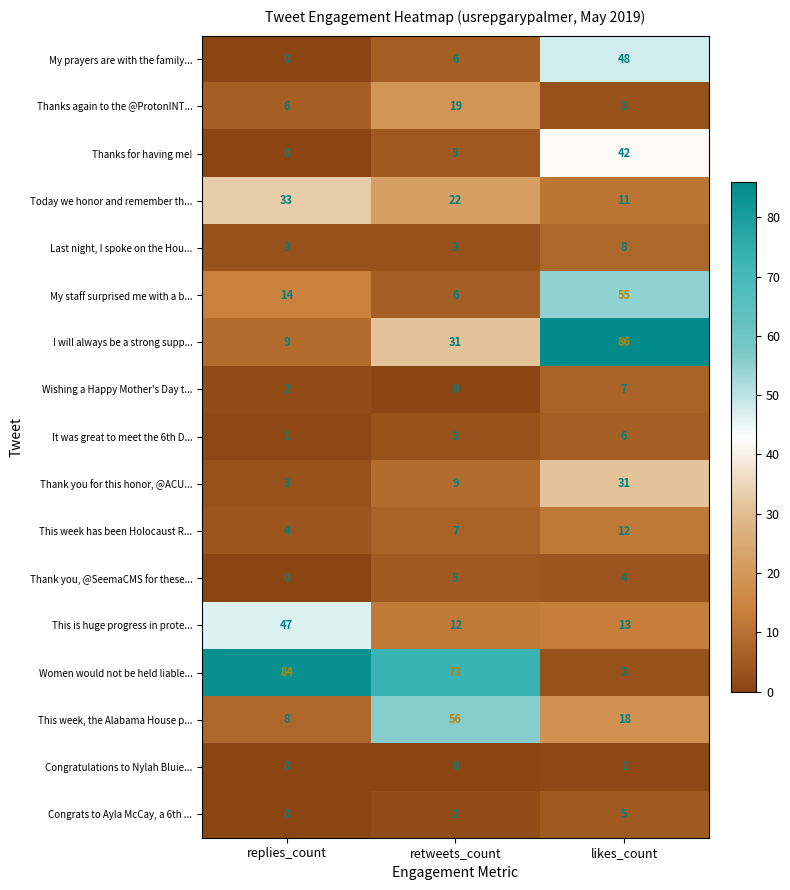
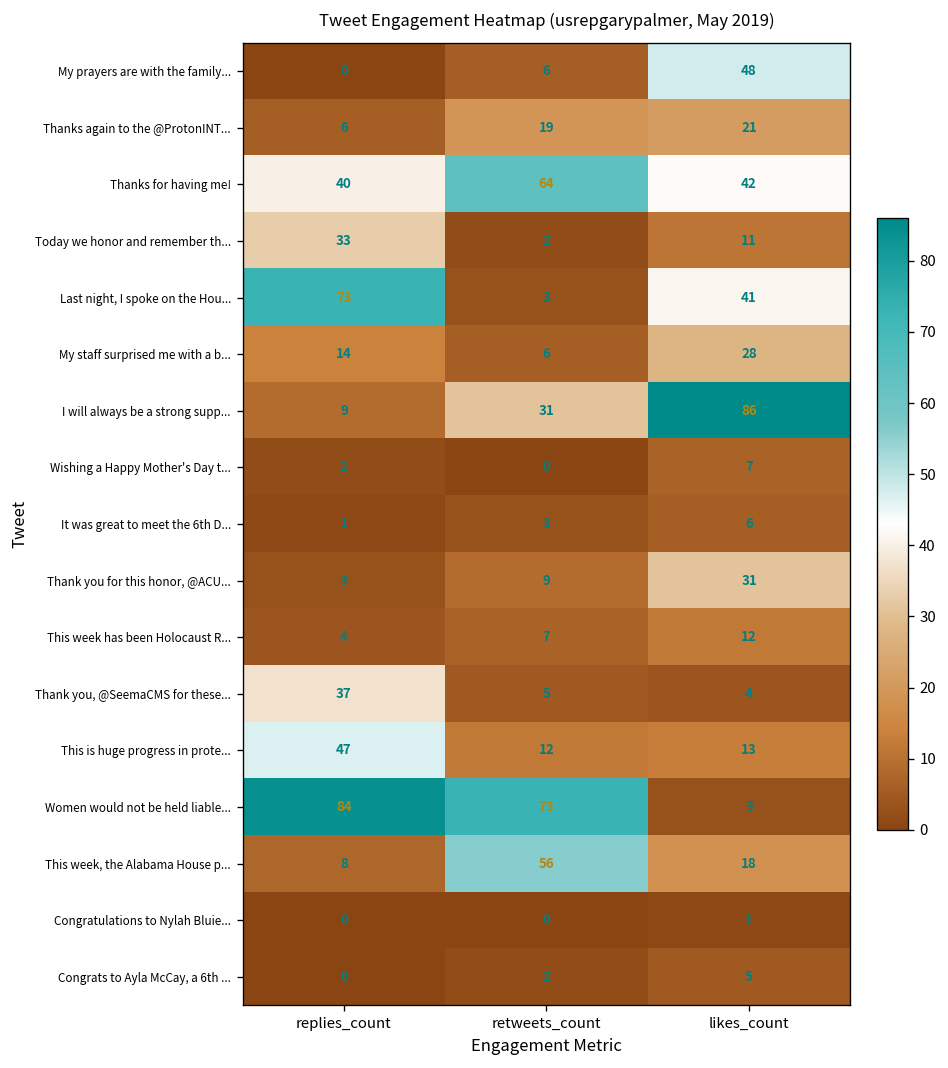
  {
    "My prayers are with the family...": {
      "replies_count": 0,
      "retweets_count": 6,
      "likes_count": 48
    },
    "Thanks again to the @ProtonINT...": {
      "replies_count": 6,
      "retweets_count": 19,
-     "likes_count": 3
+     "likes_count": 21
    },
    "Thanks for having me!": {
-     "replies_count": 0,
-     "retweets_count": 5,
+     "replies_count": 40,
+     "retweets_count": 64,
      "likes_count": 42
    },
    "Today we honor and remember th...": {
      "replies_count": 33,
-     "retweets_count": 22,
+     "retweets_count": 2,
      "likes_count": 11
    },
    "Last night, I spoke on the Hou...": {
-     "replies_count": 3,
+     "replies_count": 73,
      "retweets_count": 3,
-     "likes_count": 8
+     "likes_count": 41
    },
    "My staff surprised me with a b...": {
      "replies_count": 14,
      "retweets_count": 6,
-     "likes_count": 55
+     "likes_count": 28
    },
    "I will always be a strong supp...": {
      "replies_count": 9,
      "retweets_count": 31,
      "likes_count": 86
    },
    "Wishing a Happy Mother's Day t...": {
      "replies_count": 2,
      "retweets_count": 0,
      "likes_count": 7
    },
    "It was great to meet the 6th D...": {
      "replies_count": 1,
      "retweets_count": 3,
      "likes_count": 6
    },
    "Thank you for this honor, @ACU...": {
      "replies_count": 3,
      "retweets_count": 9,
      "likes_count": 31
    },
    "This week has been Holocaust R...": {
      "replies_count": 4,
      "retweets_count": 7,
      "likes_count": 12
    },
    "Thank you, @SeemaCMS for these...": {
-     "replies_count": 0,
+     "replies_count": 37,
      "retweets_count": 5,
      "likes_count": 4
    },
    "This is huge progress in prote...": {
      "replies_count": 47,
      "retweets_count": 12,
      "likes_count": 13
    },
    "Women would not be held liable...": {
      "replies_count": 84,
      "retweets_count": 73,
      "likes_count": 3
    },
    "This week, the Alabama House p...": {
      "replies_count": 8,
      "retweets_count": 56,
      "likes_count": 18
    },
    "Congratulations to Nylah Bluie...": {
      "replies_count": 0,
      "retweets_count": 0,
      "likes_count": 1
    },
    "Congrats to Ayla McCay, a 6th ...": {
      "replies_count": 0,
      "retweets_count": 2,
      "likes_count": 5
    }
  }
